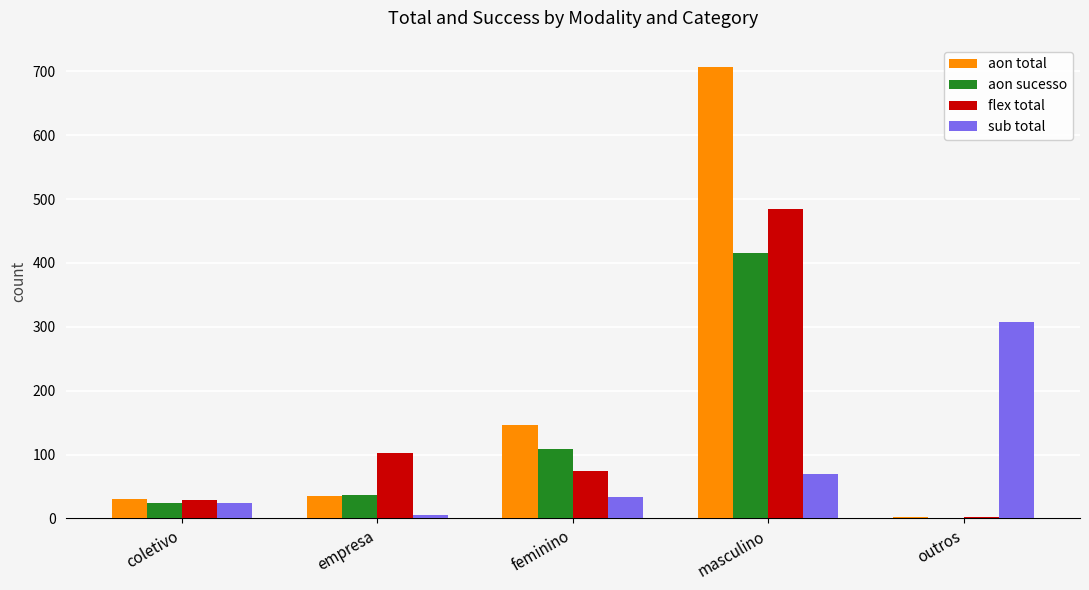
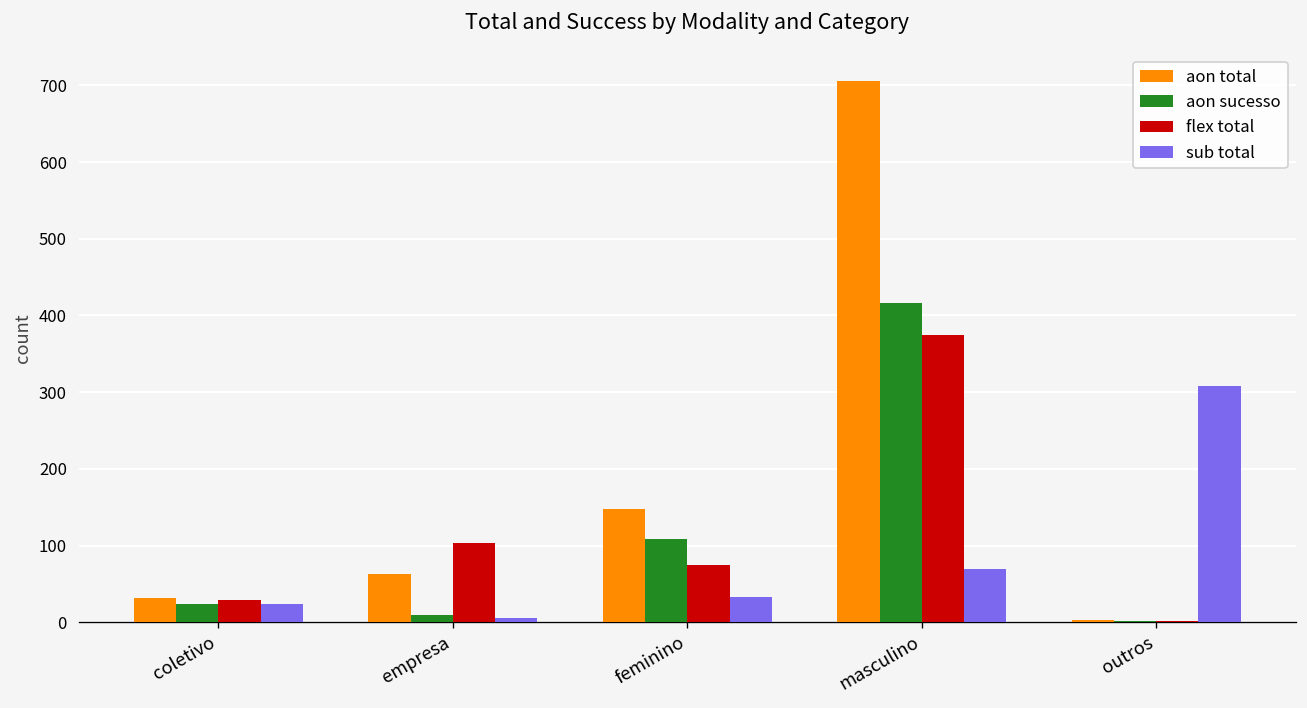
  {
    "aon total": {
      "coletivo": 30,
-     "empresa": 40,
+     "empresa": 60,
      "feminino": 150,
      "masculino": 710
    },
    "aon sucesso": {
      "coletivo": 20,
-     "empresa": 40,
+     "empresa": 10,
      "feminino": 110,
      "masculino": 420
    },
    "flex total": {
      "coletivo": 30,
      "empresa": 100,
      "feminino": 70,
-     "masculino": 480
+     "masculino": 380
    },
    "sub total": {
      "coletivo": 20,
      "empresa": 10,
      "feminino": 30,
      "masculino": 70,
      "outros": 310
    }
  }
